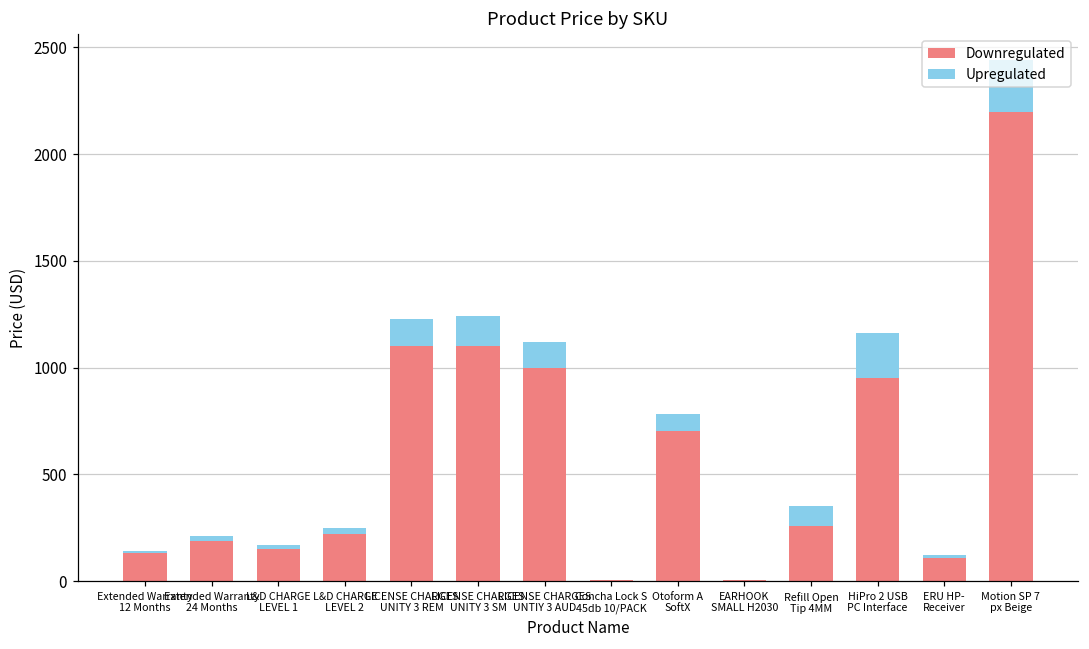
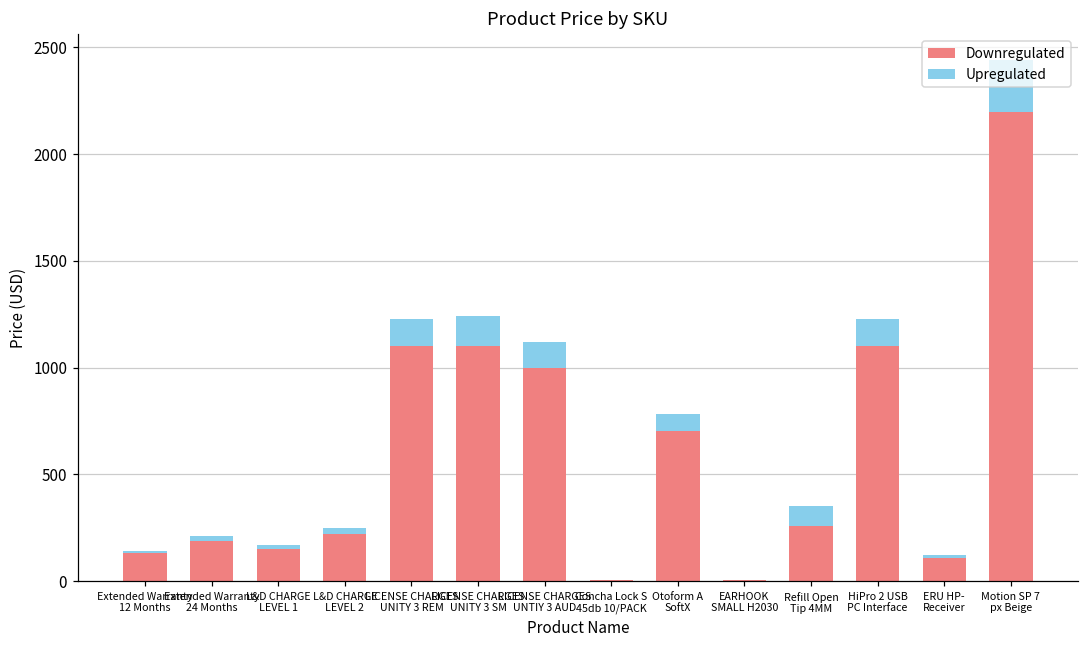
  {
    "Downregulated": {
      "Otoform A SoftX": 710,
      "Refill Open Tip 4MM": 260,
-     "HiPro 2 USB PC Interface": 950,
+     "HiPro 2 USB PC Interface": 1100,
      "ERU HP- Receiver": 110,
      "Motion SP 7 px Beige": 2200
    },
    "Upregulated": {
      "Otoform A SoftX": 80,
      "Refill Open Tip 4MM": 90,
-     "HiPro 2 USB PC Interface": 210,
+     "HiPro 2 USB PC Interface": 130,
      "ERU HP- Receiver": 20
    }
  }
